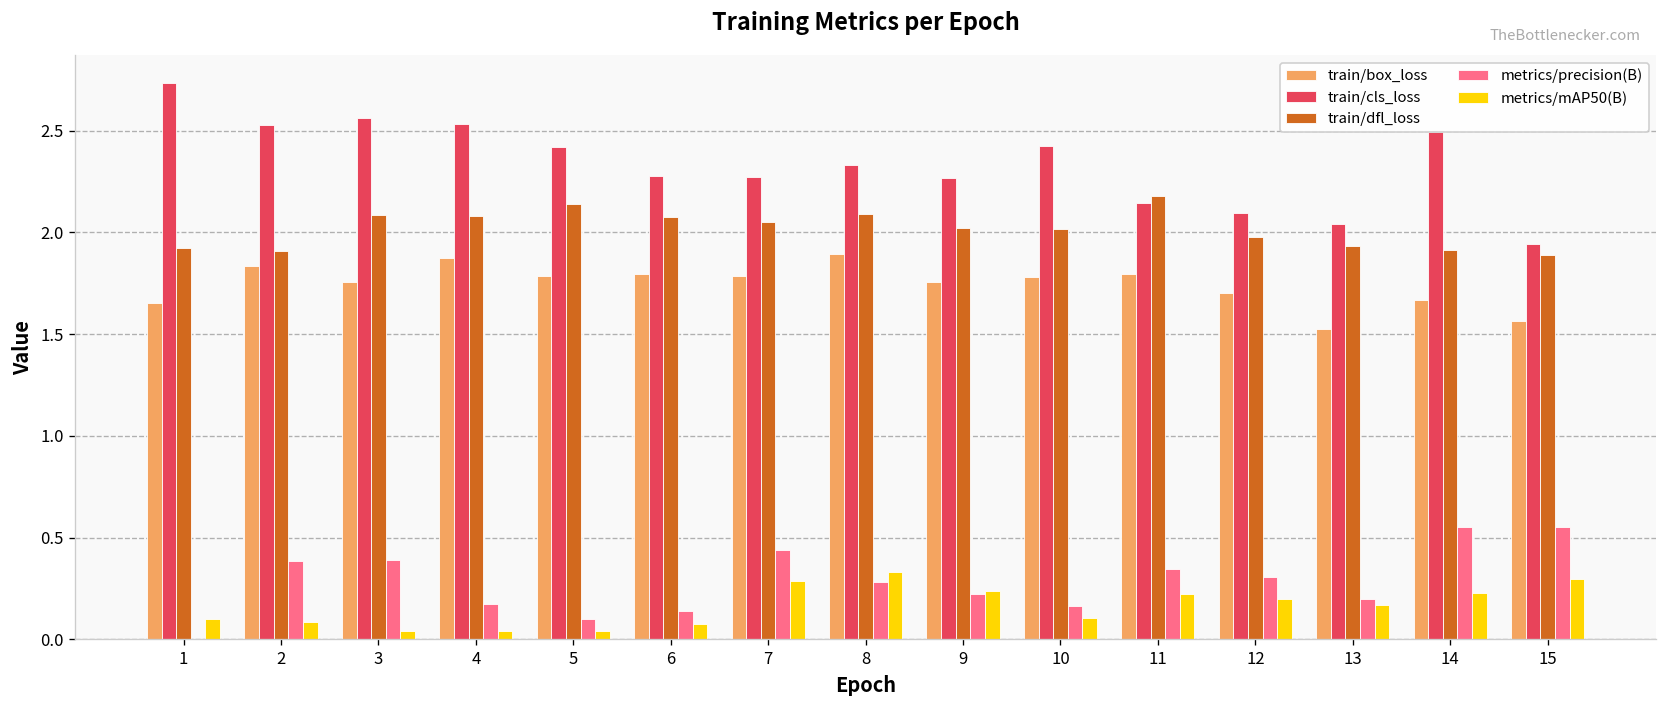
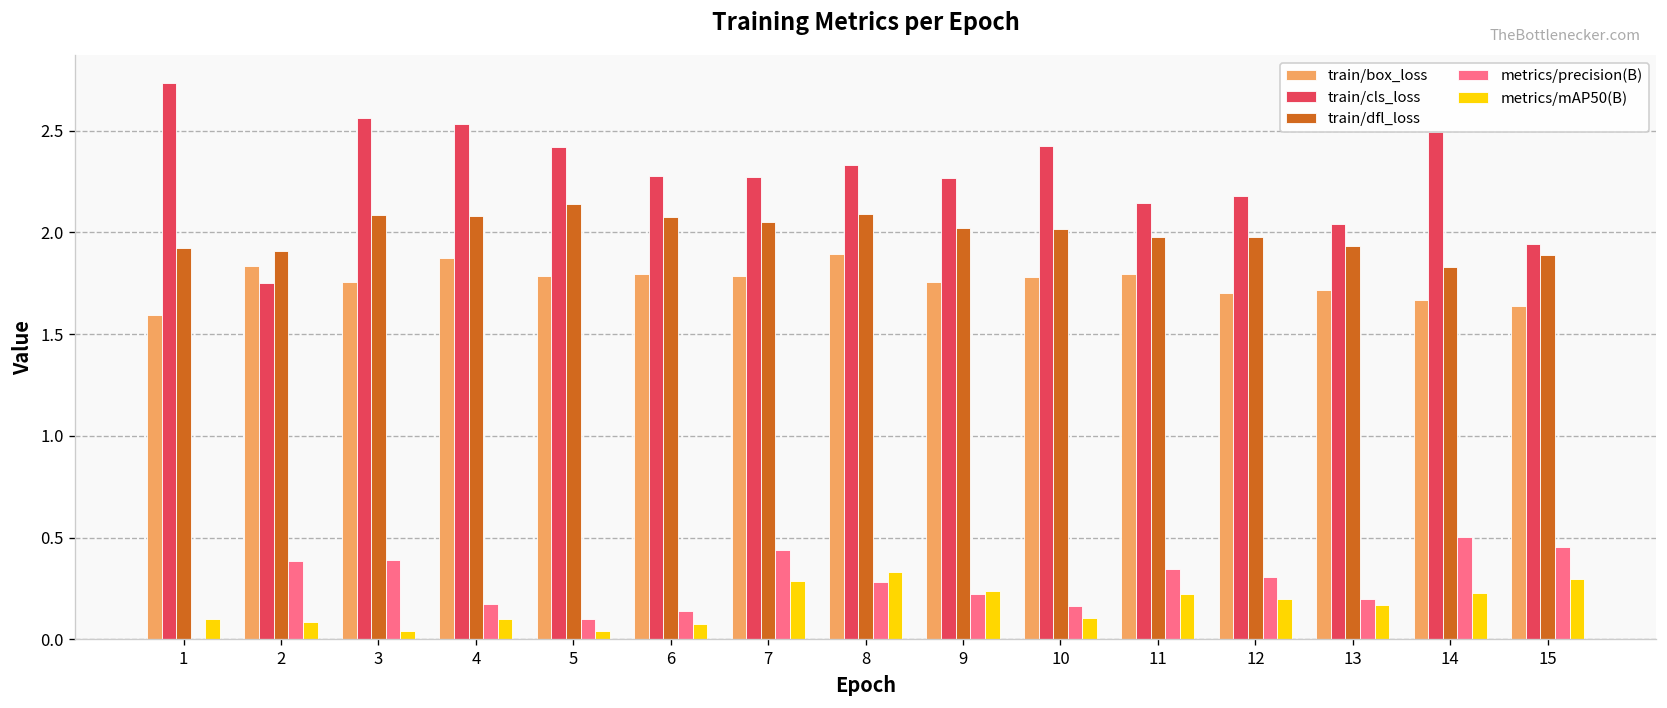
  {
    "train/box_loss": {
-     "1": 1.65,
+     "1": 1.59,
      "2": 1.83,
      "3": 1.76,
      "4": 1.88,
      "5": 1.78,
      "6": 1.80,
      "7": 1.78,
      "8": 1.89,
      "9": 1.75,
      "10": 1.78,
      "11": 1.80,
      "12": 1.70,
-     "13": 1.52,
+     "13": 1.72,
      "14": 1.67,
-     "15": 1.56
+     "15": 1.64
    },
    "train/cls_loss": {
      "1": 2.73,
-     "2": 2.53,
+     "2": 1.75,
      "3": 2.56,
      "4": 2.53,
      "5": 2.42,
      "6": 2.28,
      "7": 2.27,
      "8": 2.33,
      "9": 2.27,
      "10": 2.43,
      "11": 2.15,
-     "12": 2.09,
+     "12": 2.18,
      "13": 2.04,
      "15": 1.94
    },
    "train/dfl_loss": {
      "1": 1.92,
      "2": 1.91,
      "3": 2.08,
      "4": 2.08,
      "5": 2.14,
      "6": 2.08,
      "7": 2.05,
      "8": 2.09,
      "9": 2.02,
      "10": 2.02,
-     "11": 2.18,
+     "11": 1.98,
      "12": 1.98,
      "13": 1.93,
-     "14": 1.91,
+     "14": 1.83,
      "15": 1.89
    },
    "metrics/precision(B)": {
      "2": 0.39,
      "3": 0.39,
      "4": 0.17,
      "5": 0.10,
      "6": 0.14,
      "7": 0.44,
      "8": 0.28,
      "9": 0.22,
      "10": 0.16,
      "11": 0.35,
      "12": 0.30,
      "13": 0.20,
-     "14": 0.55,
-     "15": 0.55
+     "14": 0.50,
+     "15": 0.45
    },
    "metrics/mAP50(B)": {
      "1": 0.10,
      "2": 0.09,
      "3": 0.04,
-     "4": 0.04,
+     "4": 0.10,
      "5": 0.04,
      "6": 0.08,
      "7": 0.28,
      "8": 0.33,
      "9": 0.24,
      "10": 0.11,
      "11": 0.22,
      "12": 0.20,
      "13": 0.17,
      "14": 0.23,
      "15": 0.29
    }
  }
